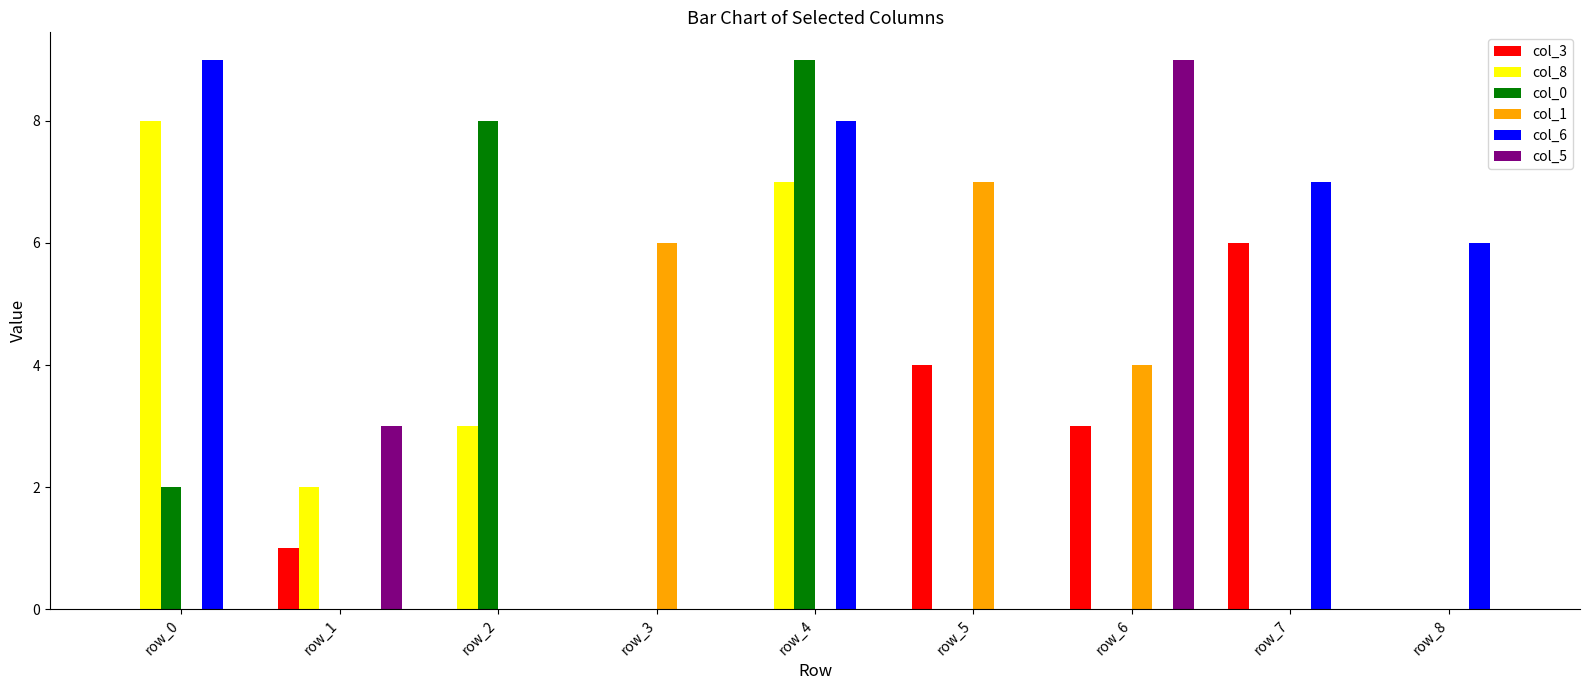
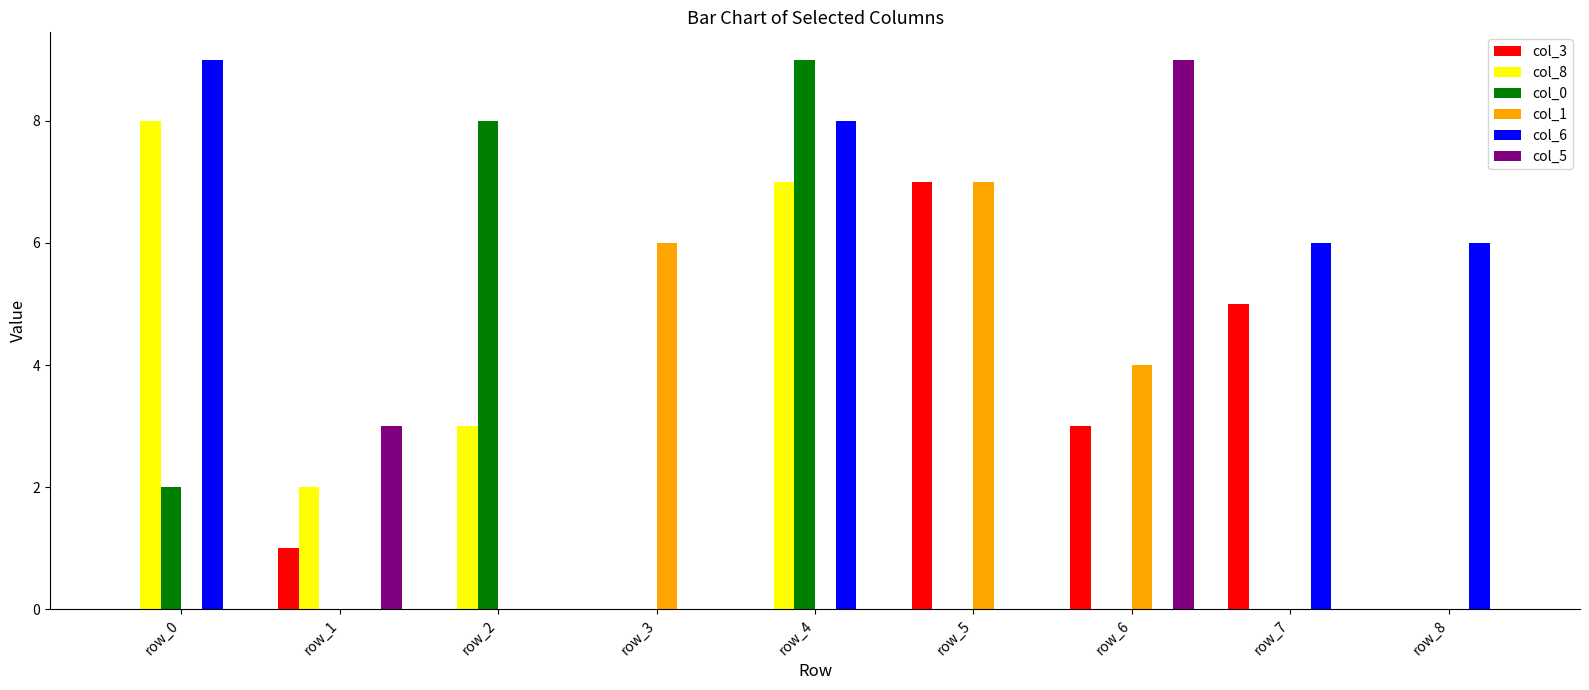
  {
    "col_3": {
      "row_0": 0,
      "row_1": 1,
      "row_2": 0,
      "row_3": 0,
      "row_4": 0,
-     "row_5": 4,
+     "row_5": 7,
      "row_6": 3,
-     "row_7": 6,
+     "row_7": 5,
      "row_8": 0
    },
    "col_8": {
      "row_0": 8,
      "row_1": 2,
      "row_2": 3,
      "row_3": 0,
      "row_4": 7,
      "row_5": 0,
      "row_6": 0,
      "row_7": 0,
      "row_8": 0
    },
    "col_0": {
      "row_0": 2,
      "row_1": 0,
      "row_2": 8,
      "row_3": 0,
      "row_4": 9,
      "row_5": 0,
      "row_6": 0,
      "row_7": 0,
      "row_8": 0
    },
    "col_1": {
      "row_0": 0,
      "row_1": 0,
      "row_2": 0,
      "row_3": 6,
      "row_4": 0,
      "row_5": 7,
      "row_6": 4,
      "row_7": 0,
      "row_8": 0
    },
    "col_6": {
      "row_0": 9,
      "row_1": 0,
      "row_2": 0,
      "row_3": 0,
      "row_4": 8,
      "row_5": 0,
      "row_6": 0,
-     "row_7": 7,
+     "row_7": 6,
      "row_8": 6
    },
    "col_5": {
      "row_0": 0,
      "row_1": 3,
      "row_2": 0,
      "row_3": 0,
      "row_4": 0,
      "row_5": 0,
      "row_6": 9,
      "row_7": 0,
      "row_8": 0
    }
  }
